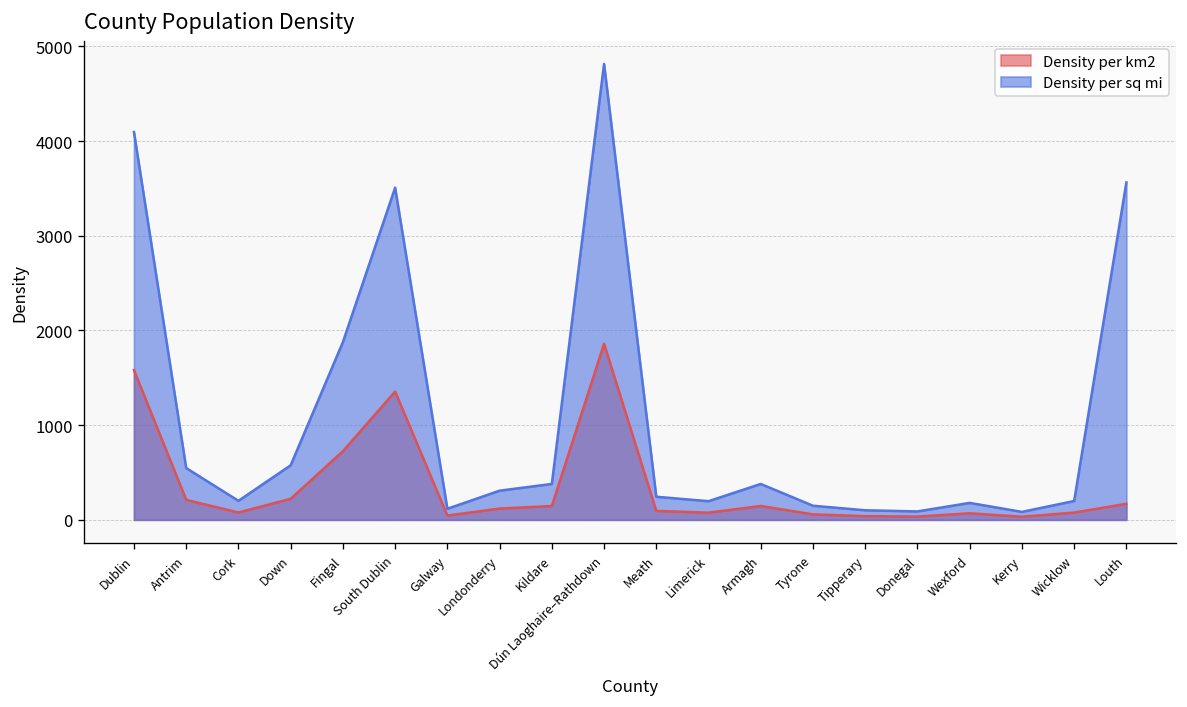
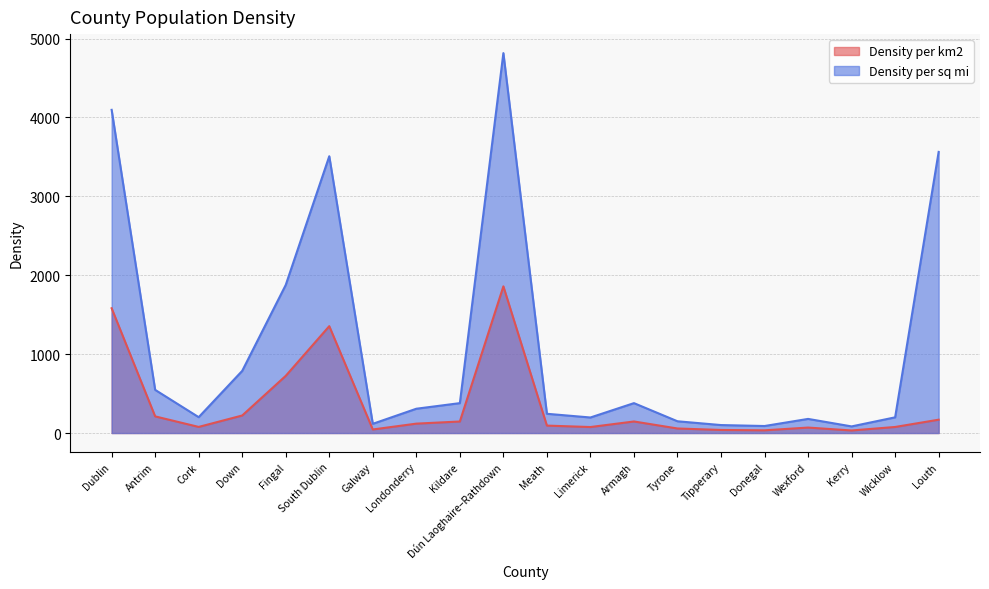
  {
    "Density per km2": {
      "Dublin": 1600,
      "Antrim": 200,
      "Cork": 100,
      "Down": 200,
      "Fingal": 700,
      "South Dublin": 1400,
      "Galway": 0,
      "Londonderry": 100,
      "Kildare": 100,
      "Dún Laoghaire–Rathdown": 1900,
      "Meath": 100,
      "Limerick": 100,
      "Armagh": 100,
      "Tyrone": 100,
      "Tipperary": 0,
      "Donegal": 0,
      "Wexford": 100,
      "Kerry": 0,
      "Wicklow": 100,
      "Louth": 200
    },
    "Density per sq mi": {
      "Dublin": 4100,
      "Antrim": 500,
      "Cork": 200,
-     "Down": 600,
+     "Down": 800,
      "Fingal": 1900,
      "South Dublin": 3500,
      "Galway": 100,
      "Londonderry": 300,
      "Kildare": 400,
      "Dún Laoghaire–Rathdown": 4800,
      "Meath": 200,
      "Limerick": 200,
      "Armagh": 400,
      "Tyrone": 100,
      "Tipperary": 100,
      "Donegal": 100,
      "Wexford": 200,
      "Kerry": 100,
      "Wicklow": 200,
      "Louth": 3600
    }
  }
